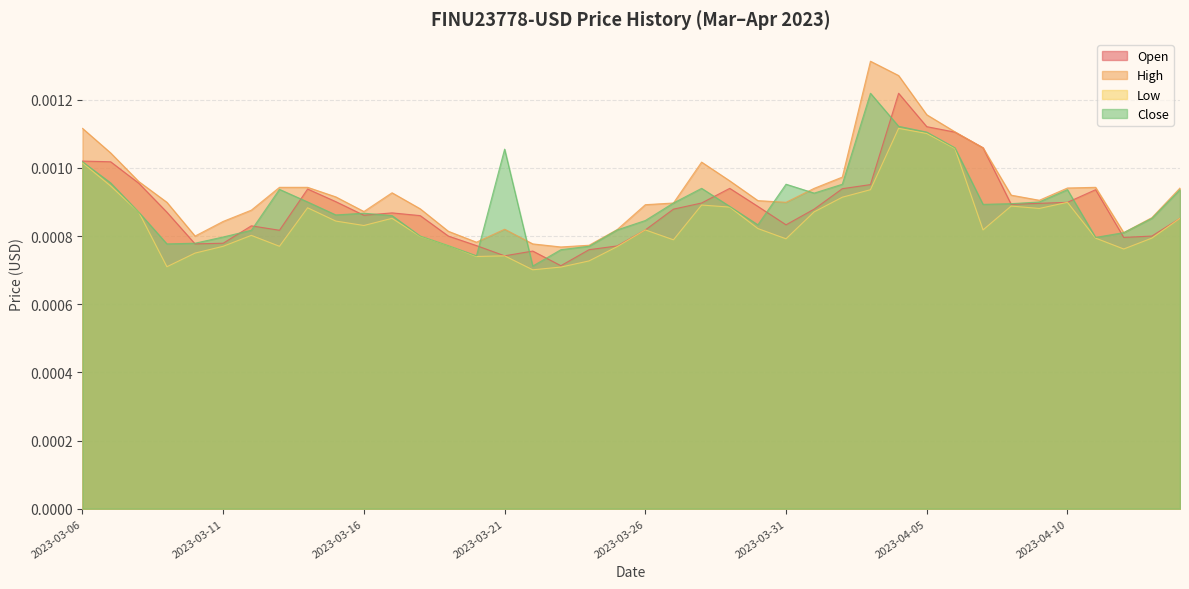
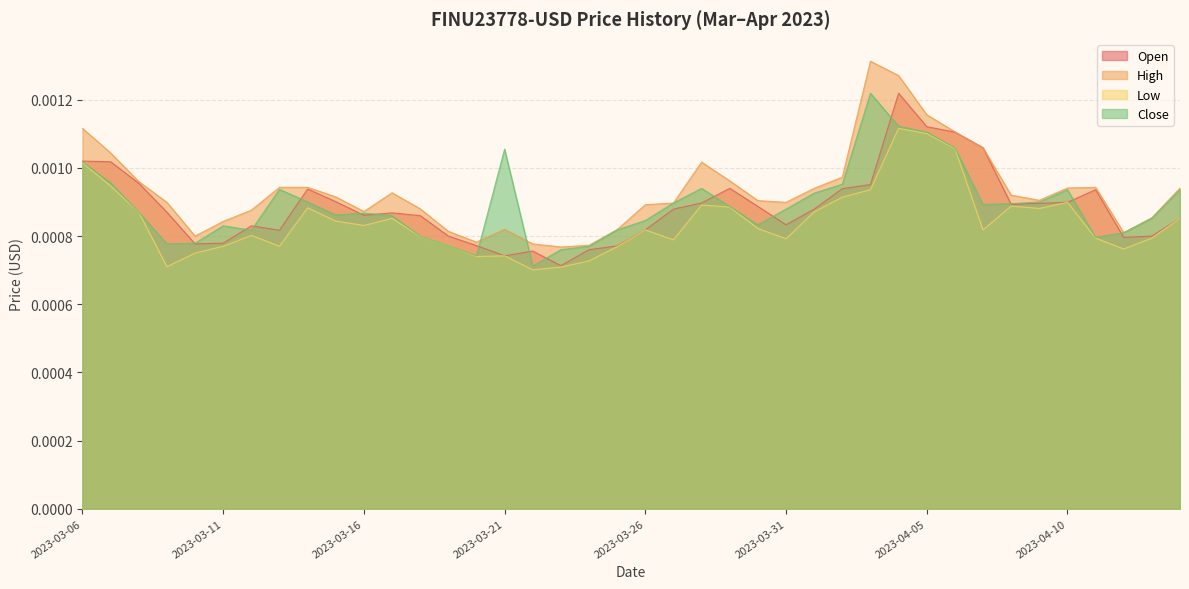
  {
    "Close": {
-     "2023-03-11": 0.00080,
+     "2023-03-11": 0.00083,
      "2023-03-21": 0.00106,
      "2023-03-26": 0.00085,
-     "2023-03-31": 0.00095
+     "2023-03-31": 0.00088
    }
  }
